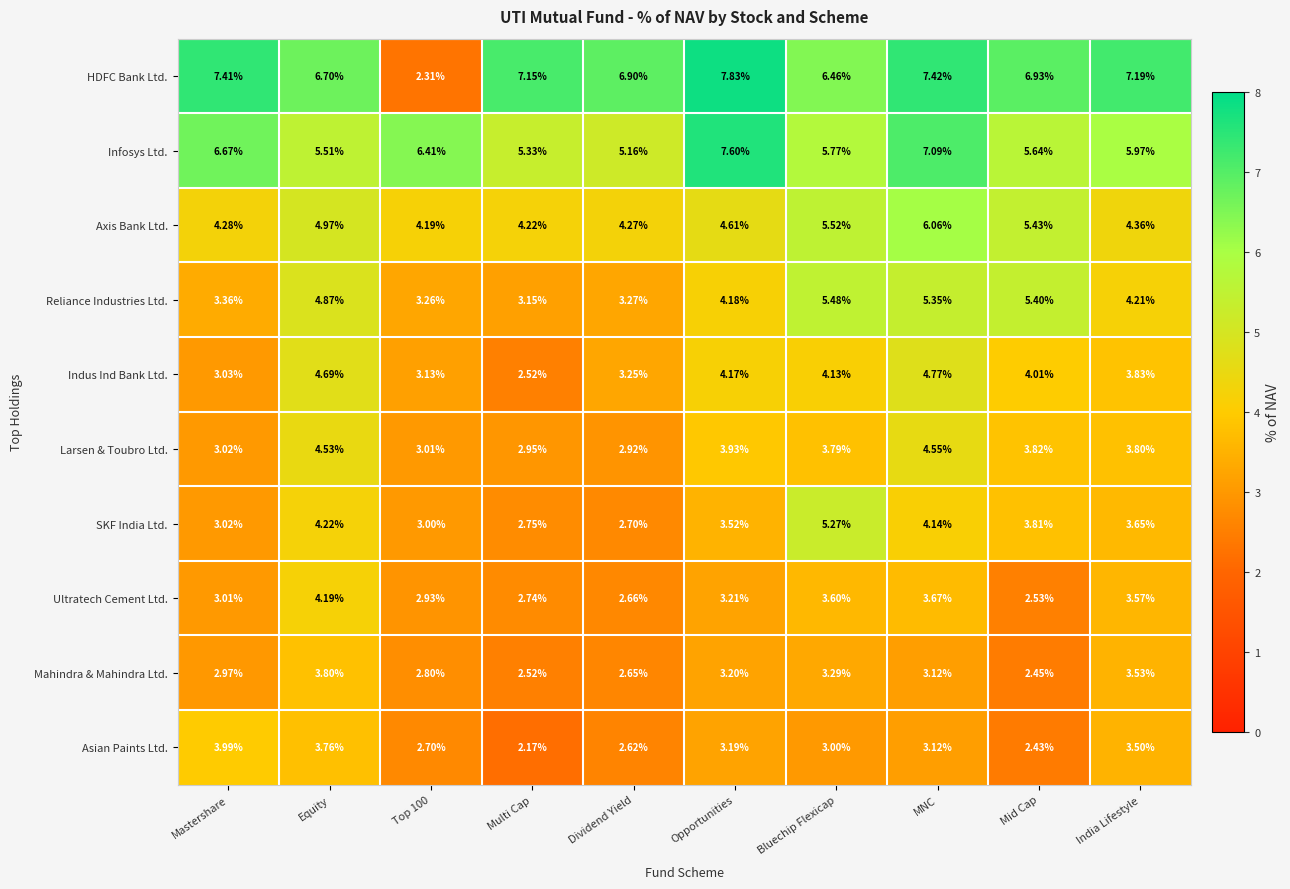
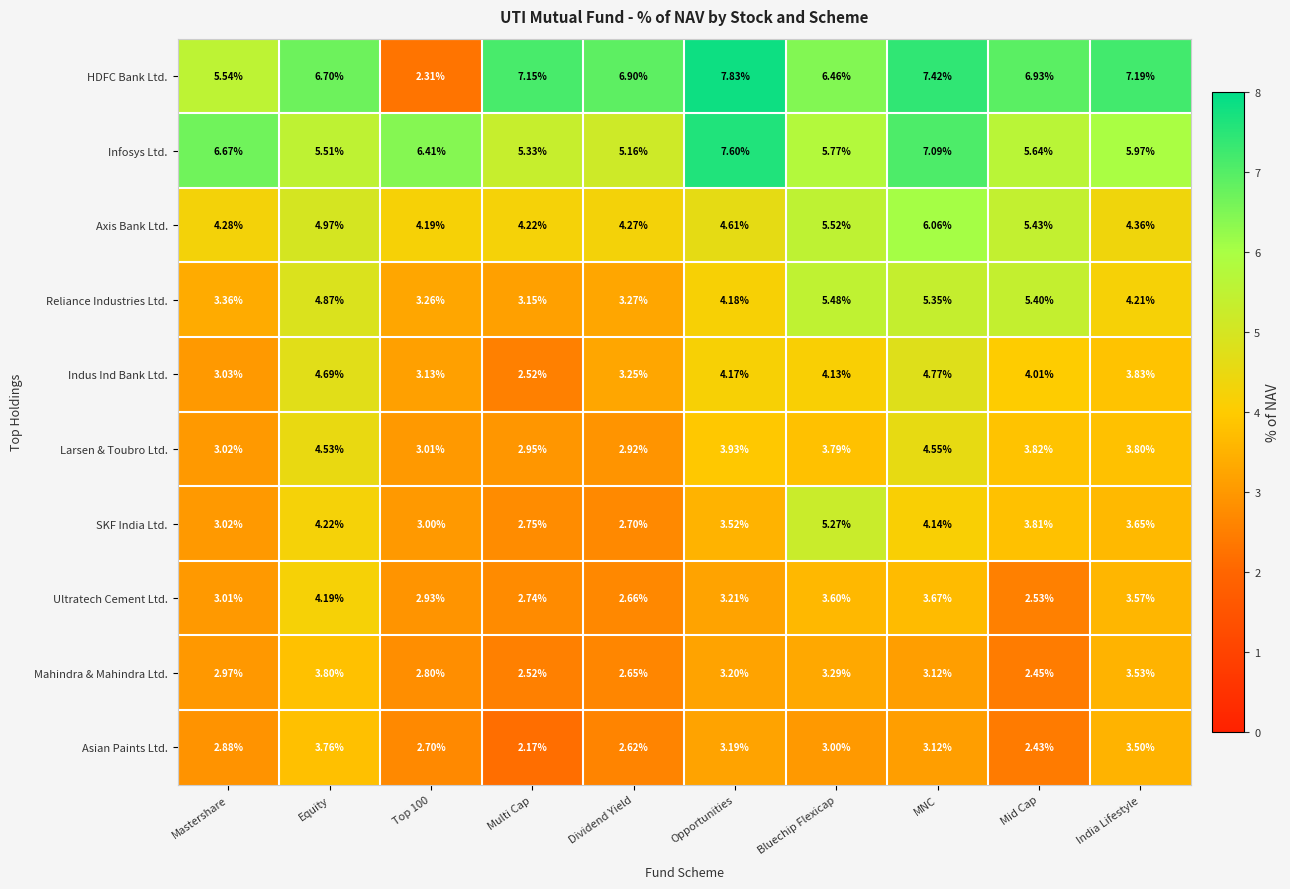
  {
    "HDFC Bank Ltd.": {
-     "Mastershare": "7.41%",
+     "Mastershare": "5.54%",
      "Equity": "6.70%",
      "Top 100": "2.31%",
      "Multi Cap": "7.15%",
      "Dividend Yield": "6.90%",
      "Opportunities": "7.83%",
      "Bluechip Flexicap": "6.46%",
      "MNC": "7.42%",
      "Mid Cap": "6.93%",
      "India Lifestyle": "7.19%"
    },
    "Infosys Ltd.": {
      "Mastershare": "6.67%",
      "Equity": "5.51%",
      "Top 100": "6.41%",
      "Multi Cap": "5.33%",
      "Dividend Yield": "5.16%",
      "Opportunities": "7.60%",
      "Bluechip Flexicap": "5.77%",
      "MNC": "7.09%",
      "Mid Cap": "5.64%",
      "India Lifestyle": "5.97%"
    },
    "Axis Bank Ltd.": {
      "Mastershare": "4.28%",
      "Equity": "4.97%",
      "Top 100": "4.19%",
      "Multi Cap": "4.22%",
      "Dividend Yield": "4.27%",
      "Opportunities": "4.61%",
      "Bluechip Flexicap": "5.52%",
      "MNC": "6.06%",
      "Mid Cap": "5.43%",
      "India Lifestyle": "4.36%"
    },
    "Reliance Industries Ltd.": {
      "Mastershare": "3.36%",
      "Equity": "4.87%",
      "Top 100": "3.26%",
      "Multi Cap": "3.15%",
      "Dividend Yield": "3.27%",
      "Opportunities": "4.18%",
      "Bluechip Flexicap": "5.48%",
      "MNC": "5.35%",
      "Mid Cap": "5.40%",
      "India Lifestyle": "4.21%"
    },
    "Indus Ind Bank Ltd.": {
      "Mastershare": "3.03%",
      "Equity": "4.69%",
      "Top 100": "3.13%",
      "Multi Cap": "2.52%",
      "Dividend Yield": "3.25%",
      "Opportunities": "4.17%",
      "Bluechip Flexicap": "4.13%",
      "MNC": "4.77%",
      "Mid Cap": "4.01%",
      "India Lifestyle": "3.83%"
    },
    "Larsen & Toubro Ltd.": {
      "Mastershare": "3.02%",
      "Equity": "4.53%",
      "Top 100": "3.01%",
      "Multi Cap": "2.95%",
      "Dividend Yield": "2.92%",
      "Opportunities": "3.93%",
      "Bluechip Flexicap": "3.79%",
      "MNC": "4.55%",
      "Mid Cap": "3.82%",
      "India Lifestyle": "3.80%"
    },
    "SKF India Ltd.": {
      "Mastershare": "3.02%",
      "Equity": "4.22%",
      "Top 100": "3.00%",
      "Multi Cap": "2.75%",
      "Dividend Yield": "2.70%",
      "Opportunities": "3.52%",
      "Bluechip Flexicap": "5.27%",
      "MNC": "4.14%",
      "Mid Cap": "3.81%",
      "India Lifestyle": "3.65%"
    },
    "Ultratech Cement Ltd.": {
      "Mastershare": "3.01%",
      "Equity": "4.19%",
      "Top 100": "2.93%",
      "Multi Cap": "2.74%",
      "Dividend Yield": "2.66%",
      "Opportunities": "3.21%",
      "Bluechip Flexicap": "3.60%",
      "MNC": "3.67%",
      "Mid Cap": "2.53%",
      "India Lifestyle": "3.57%"
    },
    "Mahindra & Mahindra Ltd.": {
      "Mastershare": "2.97%",
      "Equity": "3.80%",
      "Top 100": "2.80%",
      "Multi Cap": "2.52%",
      "Dividend Yield": "2.65%",
      "Opportunities": "3.20%",
      "Bluechip Flexicap": "3.29%",
      "MNC": "3.12%",
      "Mid Cap": "2.45%",
      "India Lifestyle": "3.53%"
    },
    "Asian Paints Ltd.": {
-     "Mastershare": "3.99%",
+     "Mastershare": "2.88%",
      "Equity": "3.76%",
      "Top 100": "2.70%",
      "Multi Cap": "2.17%",
      "Dividend Yield": "2.62%",
      "Opportunities": "3.19%",
      "Bluechip Flexicap": "3.00%",
      "MNC": "3.12%",
      "Mid Cap": "2.43%",
      "India Lifestyle": "3.50%"
    }
  }
